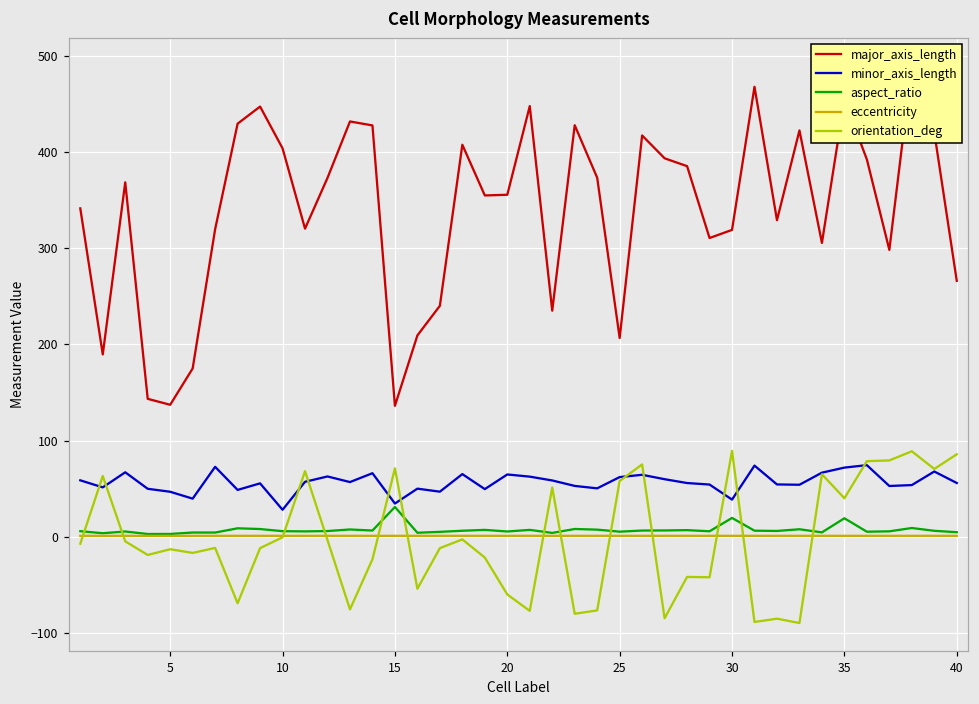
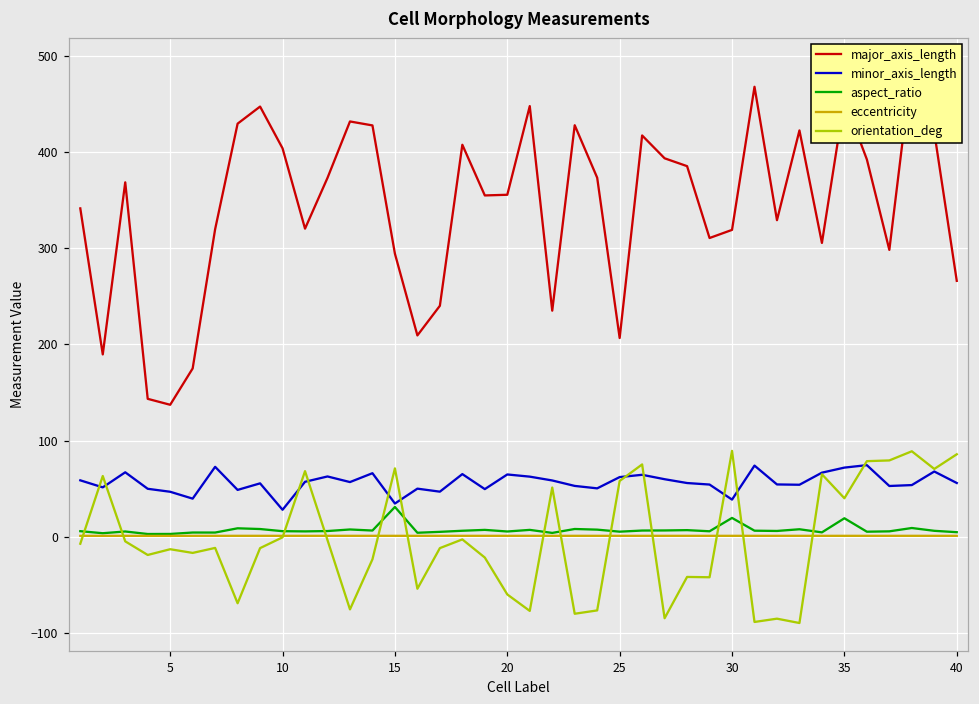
  {
    "major_axis_length": {
      "5": 140,
      "10": 400,
-     "15": 140,
+     "15": 290,
      "20": 360,
      "25": 210,
      "30": 320,
      "40": 270
    },
    "minor_axis_length": {
      "5": 50,
      "10": 30,
      "15": 30,
      "20": 60,
      "25": 60,
      "30": 40,
      "35": 70,
      "40": 60
    },
    "aspect_ratio": {
      "10": 10,
      "15": 30,
      "20": 10,
      "25": 10,
      "30": 20,
      "35": 20,
      "40": 0
    }
  }
